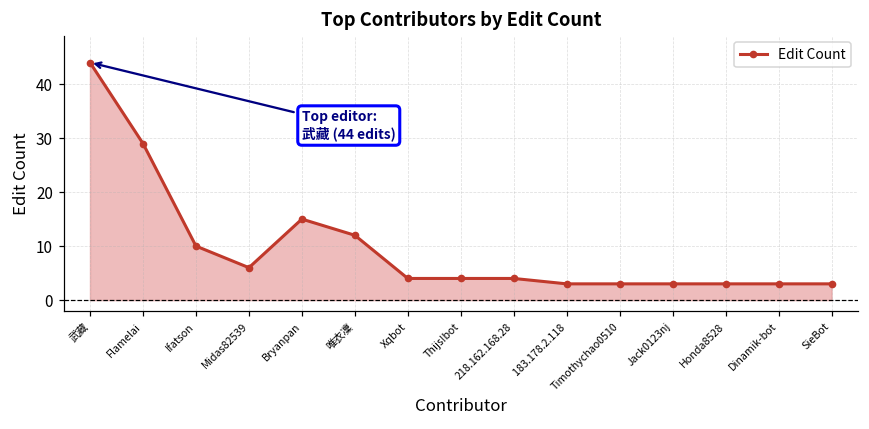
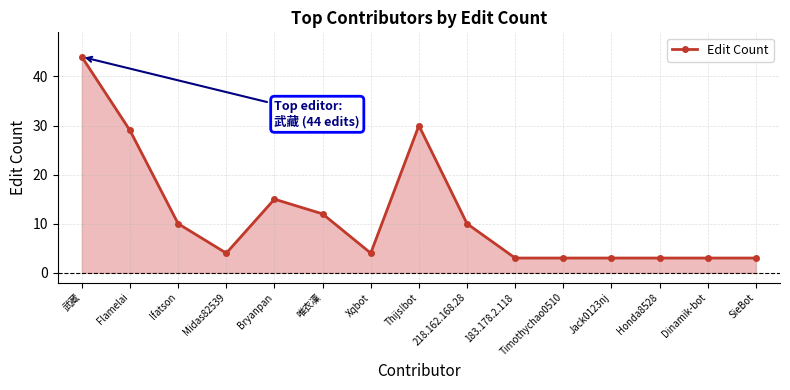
  {
    "武藏": 44,
    "Ifatson": 10,
-   "Midas82539": 6,
+   "Midas82539": 4,
    "Bryanpan": 15,
    "唯衣凜": 12,
    "Xqbot": 4,
-   "Thijs!bot": 4,
-   "218.162.168.28": 4,
+   "Thijs!bot": 30,
+   "218.162.168.28": 10,
    "183.178.2.118": 3,
    "Timothychao0510": 3,
    "Jack0123nj": 3,
    "Honda8528": 3,
    "Dinamik-bot": 3,
    "SieBot": 3
  }
